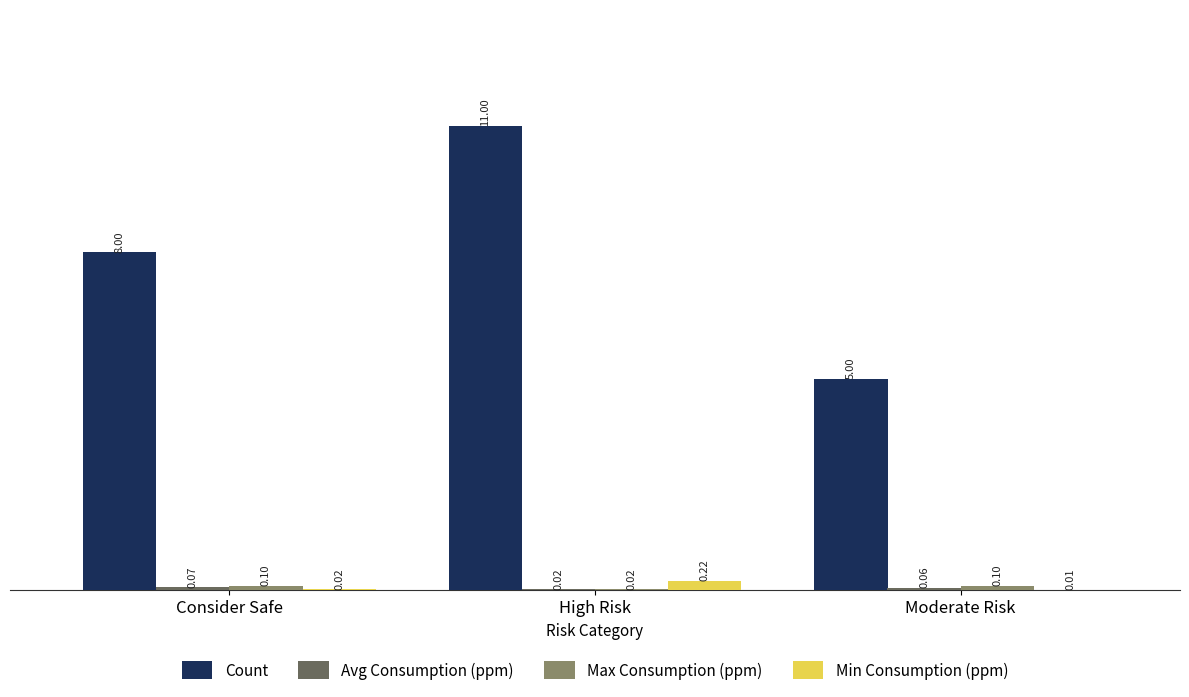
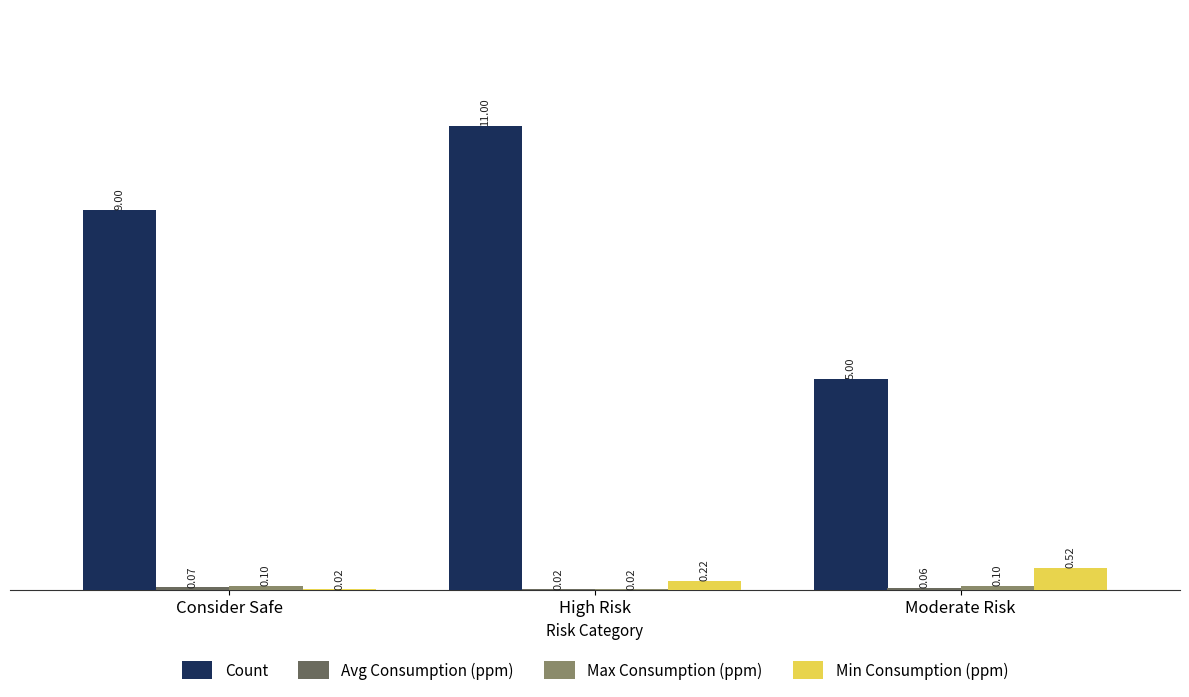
  {
    "Count": {
-     "Consider Safe": 8.00,
+     "Consider Safe": 9.00,
      "High Risk": 11.00,
      "Moderate Risk": 5.00
    },
    "Min Consumption (ppm)": {
      "Consider Safe": 0.02,
      "High Risk": 0.22,
-     "Moderate Risk": 0.01
+     "Moderate Risk": 0.52
    }
  }
